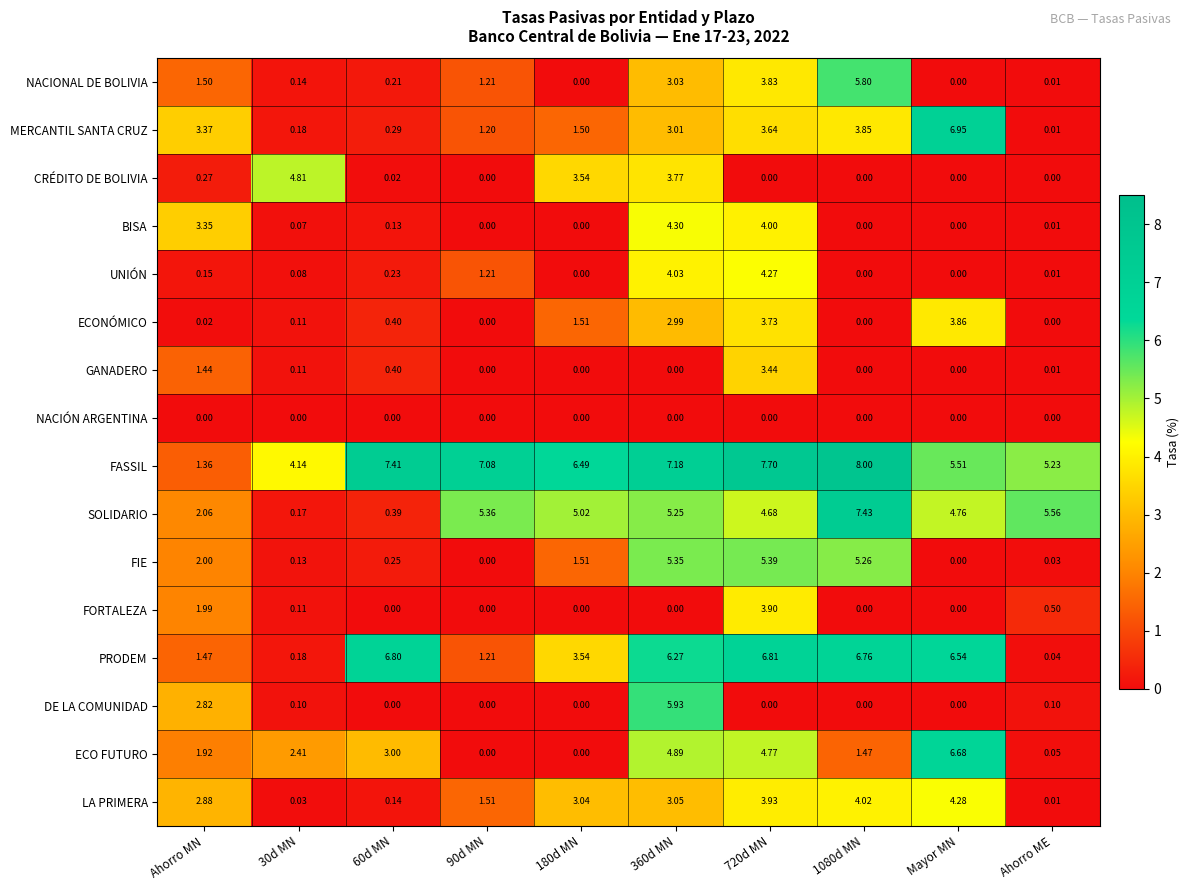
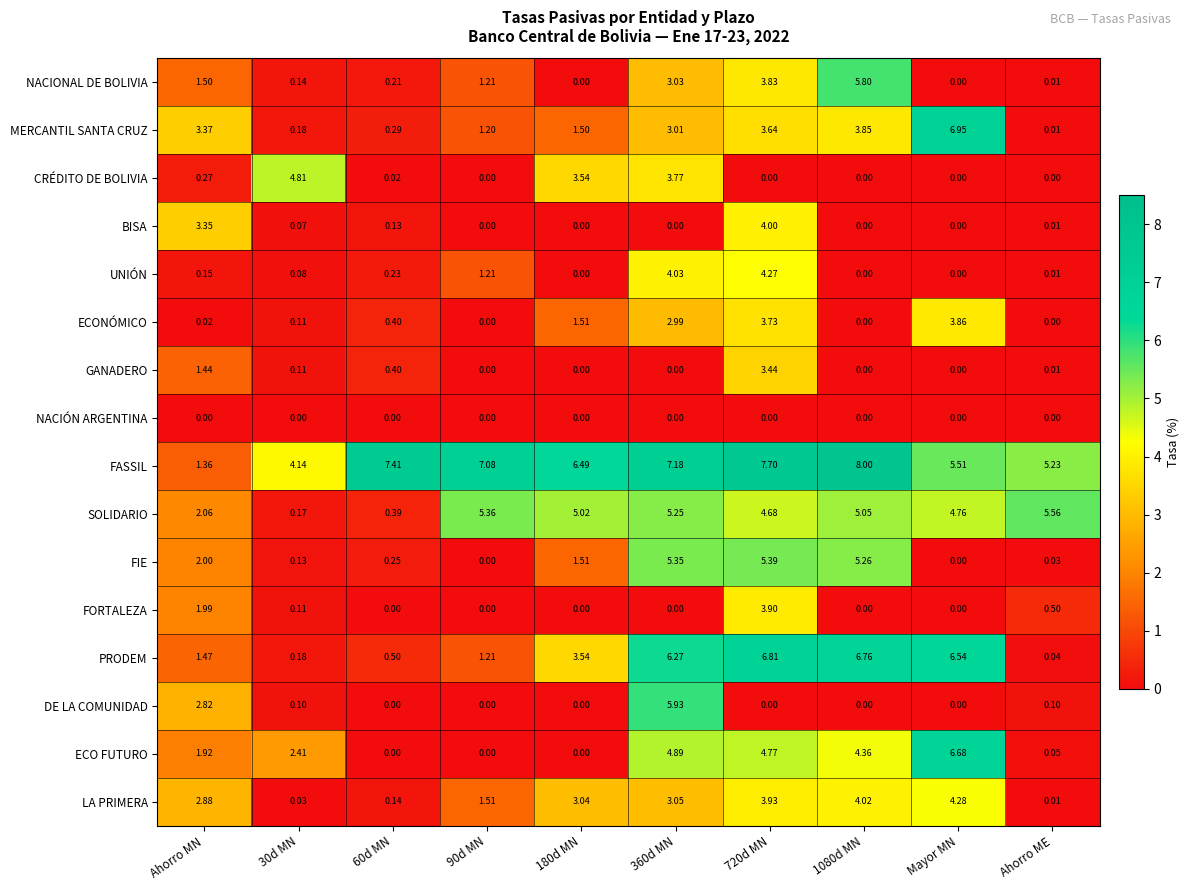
  {
    "NACIONAL DE BOLIVIA": {
      "Ahorro MN": 1.50,
      "30d MN": 0.14,
      "60d MN": 0.21,
      "90d MN": 1.21,
      "180d MN": 0.00,
      "360d MN": 3.03,
      "720d MN": 3.83,
      "1080d MN": 5.80,
      "Mayor MN": 0.00,
      "Ahorro ME": 0.01
    },
    "MERCANTIL SANTA CRUZ": {
      "Ahorro MN": 3.37,
      "30d MN": 0.18,
      "60d MN": 0.29,
      "90d MN": 1.20,
      "180d MN": 1.50,
      "360d MN": 3.01,
      "720d MN": 3.64,
      "1080d MN": 3.85,
      "Mayor MN": 6.95,
      "Ahorro ME": 0.01
    },
    "CRÉDITO DE BOLIVIA": {
      "Ahorro MN": 0.27,
      "30d MN": 4.81,
      "60d MN": 0.02,
      "90d MN": 0.00,
      "180d MN": 3.54,
      "360d MN": 3.77,
      "720d MN": 0.00,
      "1080d MN": 0.00,
      "Mayor MN": 0.00,
      "Ahorro ME": 0.00
    },
    "BISA": {
      "Ahorro MN": 3.35,
      "30d MN": 0.07,
      "60d MN": 0.13,
      "90d MN": 0.00,
      "180d MN": 0.00,
-     "360d MN": 4.30,
+     "360d MN": 0.00,
      "720d MN": 4.00,
      "1080d MN": 0.00,
      "Mayor MN": 0.00,
      "Ahorro ME": 0.01
    },
    "UNIÓN": {
      "Ahorro MN": 0.15,
      "30d MN": 0.08,
      "60d MN": 0.23,
      "90d MN": 1.21,
      "180d MN": 0.00,
      "360d MN": 4.03,
      "720d MN": 4.27,
      "1080d MN": 0.00,
      "Mayor MN": 0.00,
      "Ahorro ME": 0.01
    },
    "ECONÓMICO": {
      "Ahorro MN": 0.02,
      "30d MN": 0.11,
      "60d MN": 0.40,
      "90d MN": 0.00,
      "180d MN": 1.51,
      "360d MN": 2.99,
      "720d MN": 3.73,
      "1080d MN": 0.00,
      "Mayor MN": 3.86,
      "Ahorro ME": 0.00
    },
    "GANADERO": {
      "Ahorro MN": 1.44,
      "30d MN": 0.11,
      "60d MN": 0.40,
      "90d MN": 0.00,
      "180d MN": 0.00,
      "360d MN": 0.00,
      "720d MN": 3.44,
      "1080d MN": 0.00,
      "Mayor MN": 0.00,
      "Ahorro ME": 0.01
    },
    "NACIÓN ARGENTINA": {
      "Ahorro MN": 0.00,
      "30d MN": 0.00,
      "60d MN": 0.00,
      "90d MN": 0.00,
      "180d MN": 0.00,
      "360d MN": 0.00,
      "720d MN": 0.00,
      "1080d MN": 0.00,
      "Mayor MN": 0.00,
      "Ahorro ME": 0.00
    },
    "FASSIL": {
      "Ahorro MN": 1.36,
      "30d MN": 4.14,
      "60d MN": 7.41,
      "90d MN": 7.08,
      "180d MN": 6.49,
      "360d MN": 7.18,
      "720d MN": 7.70,
      "1080d MN": 8.00,
      "Mayor MN": 5.51,
      "Ahorro ME": 5.23
    },
    "SOLIDARIO": {
      "Ahorro MN": 2.06,
      "30d MN": 0.17,
      "60d MN": 0.39,
      "90d MN": 5.36,
      "180d MN": 5.02,
      "360d MN": 5.25,
      "720d MN": 4.68,
-     "1080d MN": 7.43,
+     "1080d MN": 5.05,
      "Mayor MN": 4.76,
      "Ahorro ME": 5.56
    },
    "FIE": {
      "Ahorro MN": 2.00,
      "30d MN": 0.13,
      "60d MN": 0.25,
      "90d MN": 0.00,
      "180d MN": 1.51,
      "360d MN": 5.35,
      "720d MN": 5.39,
      "1080d MN": 5.26,
      "Mayor MN": 0.00,
      "Ahorro ME": 0.03
    },
    "FORTALEZA": {
      "Ahorro MN": 1.99,
      "30d MN": 0.11,
      "60d MN": 0.00,
      "90d MN": 0.00,
      "180d MN": 0.00,
      "360d MN": 0.00,
      "720d MN": 3.90,
      "1080d MN": 0.00,
      "Mayor MN": 0.00,
      "Ahorro ME": 0.50
    },
    "PRODEM": {
      "Ahorro MN": 1.47,
      "30d MN": 0.18,
-     "60d MN": 6.80,
+     "60d MN": 0.50,
      "90d MN": 1.21,
      "180d MN": 3.54,
      "360d MN": 6.27,
      "720d MN": 6.81,
      "1080d MN": 6.76,
      "Mayor MN": 6.54,
      "Ahorro ME": 0.04
    },
    "DE LA COMUNIDAD": {
      "Ahorro MN": 2.82,
      "30d MN": 0.10,
      "60d MN": 0.00,
      "90d MN": 0.00,
      "180d MN": 0.00,
      "360d MN": 5.93,
      "720d MN": 0.00,
      "1080d MN": 0.00,
      "Mayor MN": 0.00,
      "Ahorro ME": 0.10
    },
    "ECO FUTURO": {
      "Ahorro MN": 1.92,
      "30d MN": 2.41,
-     "60d MN": 3.00,
+     "60d MN": 0.00,
      "90d MN": 0.00,
      "180d MN": 0.00,
      "360d MN": 4.89,
      "720d MN": 4.77,
-     "1080d MN": 1.47,
+     "1080d MN": 4.36,
      "Mayor MN": 6.68,
      "Ahorro ME": 0.05
    },
    "LA PRIMERA": {
      "Ahorro MN": 2.88,
      "30d MN": 0.03,
      "60d MN": 0.14,
      "90d MN": 1.51,
      "180d MN": 3.04,
      "360d MN": 3.05,
      "720d MN": 3.93,
      "1080d MN": 4.02,
      "Mayor MN": 4.28,
      "Ahorro ME": 0.01
    }
  }
